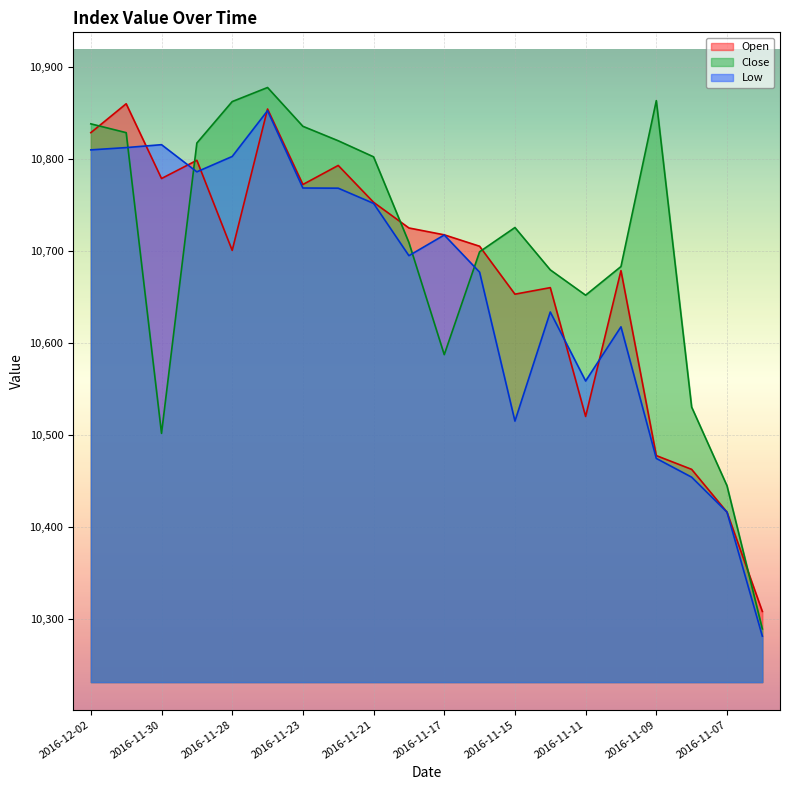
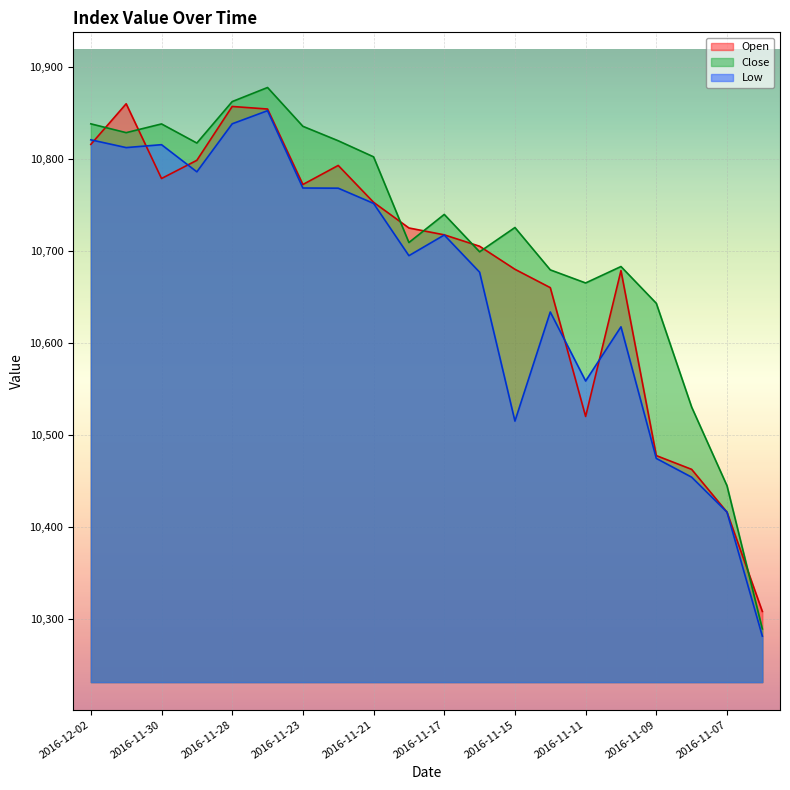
  {
    "Open": {
-     "2016-12-02": "10,830",
+     "2016-12-02": "10,820",
      "2016-11-30": "10,780",
-     "2016-11-28": "10,700",
+     "2016-11-28": "10,860",
      "2016-11-23": "10,770",
-     "2016-11-15": "10,650",
+     "2016-11-15": "10,680",
      "2016-11-11": "10,520",
      "2016-11-09": "10,480"
    },
    "Close": {
      "2016-12-02": "10,840",
-     "2016-11-30": "10,500",
+     "2016-11-30": "10,840",
      "2016-11-28": "10,860",
      "2016-11-23": "10,840",
      "2016-11-21": "10,800",
-     "2016-11-17": "10,590",
+     "2016-11-17": "10,740",
      "2016-11-15": "10,730",
-     "2016-11-11": "10,650",
-     "2016-11-09": "10,860",
+     "2016-11-11": "10,670",
+     "2016-11-09": "10,640",
      "2016-11-07": "10,450"
    },
    "Low": {
-     "2016-12-02": "10,810",
+     "2016-12-02": "10,820",
      "2016-11-30": "10,820",
-     "2016-11-28": "10,800",
+     "2016-11-28": "10,840",
      "2016-11-23": "10,770",
      "2016-11-15": "10,520",
      "2016-11-11": "10,560",
      "2016-11-09": "10,470"
    }
  }
